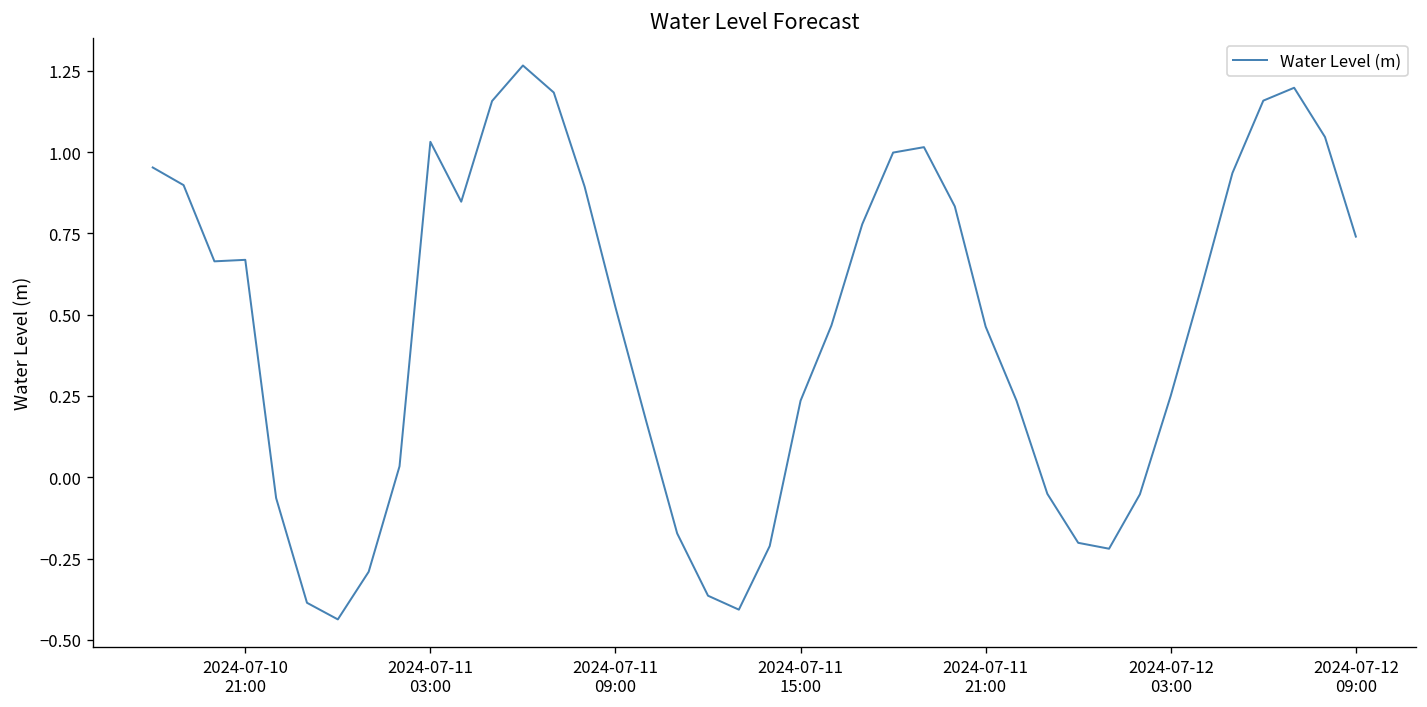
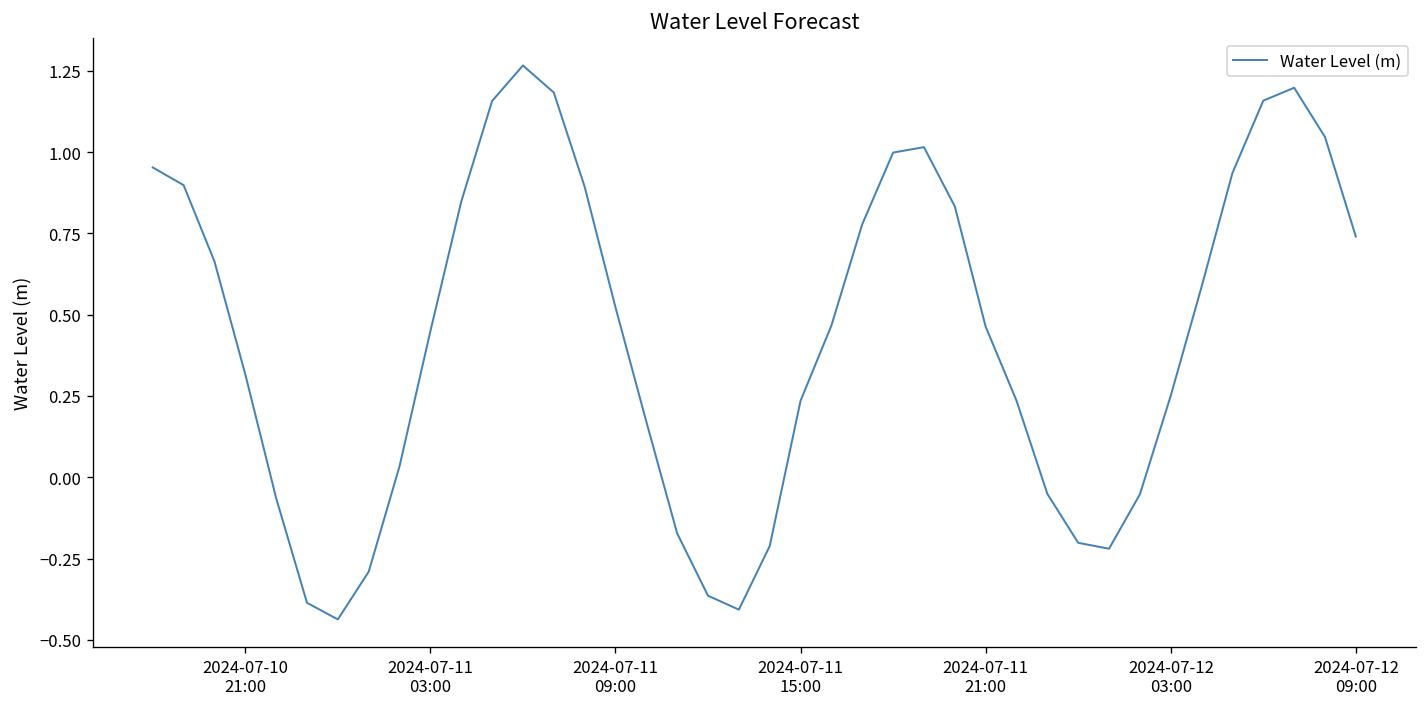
  {
-   "2024-07-10 21:00": 0.67,
-   "2024-07-11 03:00": 1.03,
+   "2024-07-10 21:00": 0.32,
+   "2024-07-11 03:00": 0.45,
    "2024-07-11 09:00": 0.52,
    "2024-07-11 15:00": 0.24,
    "2024-07-11 21:00": 0.46,
    "2024-07-12 03:00": 0.25,
    "2024-07-12 09:00": 0.74
  }
